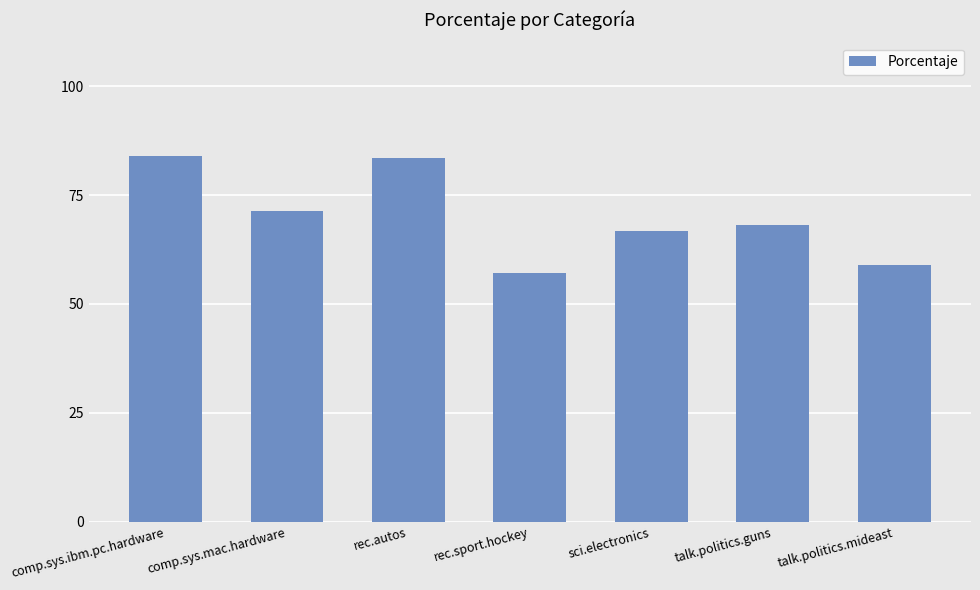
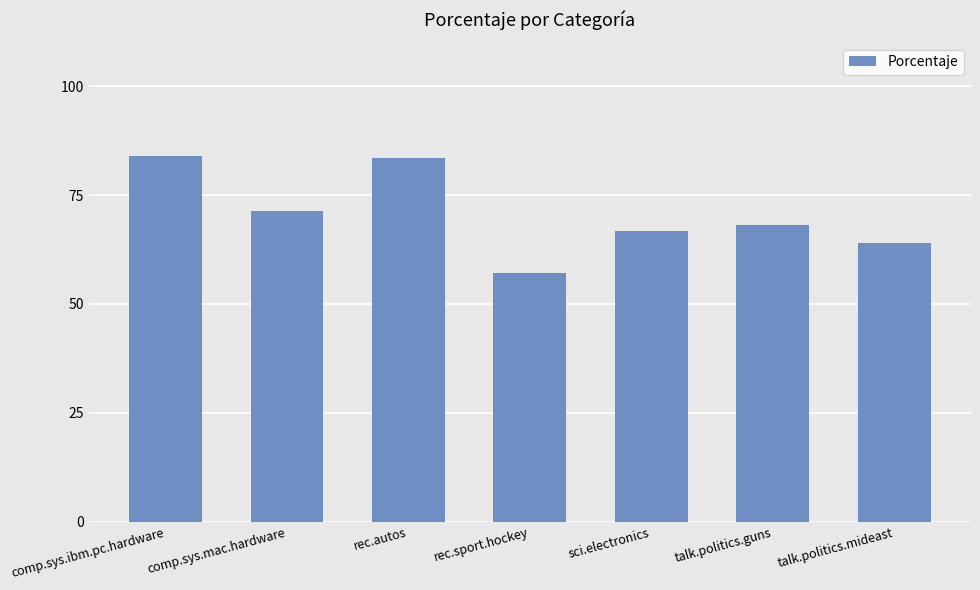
  {
    "comp.sys.ibm.pc.hardware": 84,
    "comp.sys.mac.hardware": 71,
    "rec.autos": 83,
    "rec.sport.hockey": 57,
    "sci.electronics": 67,
    "talk.politics.guns": 68,
-   "talk.politics.mideast": 59
+   "talk.politics.mideast": 64
  }
